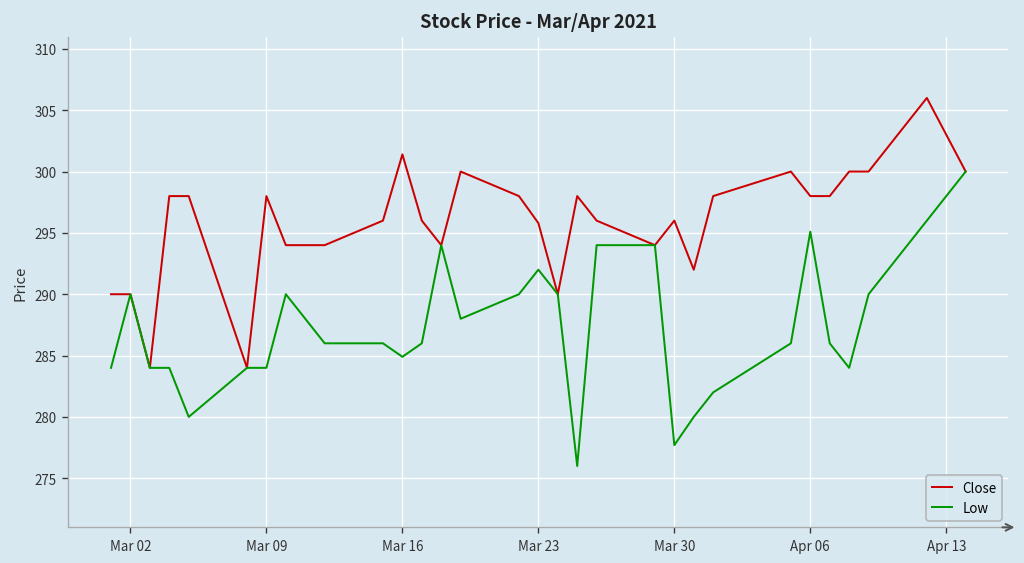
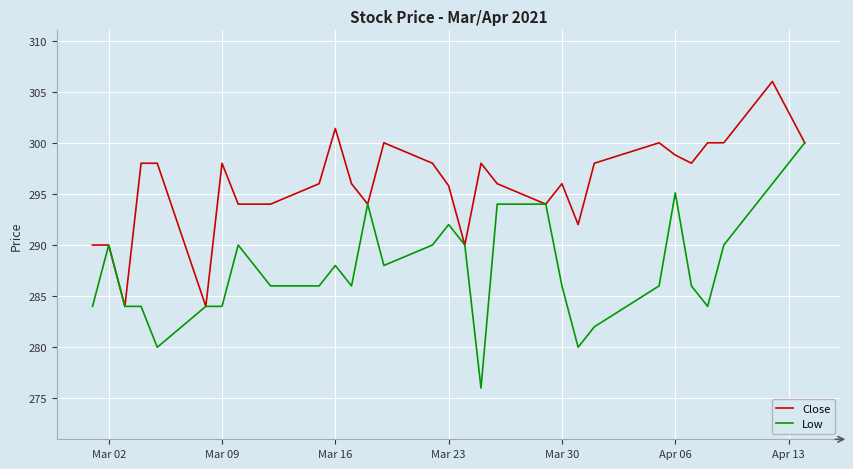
  {
    "Close": {
      "Mar 09": 298.0,
      "Mar 16": 301.4,
      "Mar 23": 295.8,
      "Mar 30": 296.0,
-     "Apr 06": 298.0
+     "Apr 06": 298.8
    },
    "Low": {
      "Mar 09": 284.0,
-     "Mar 16": 284.9,
+     "Mar 16": 288.0,
      "Mar 23": 292.0,
-     "Mar 30": 277.7,
+     "Mar 30": 286.0,
      "Apr 06": 295.1
    }
  }
